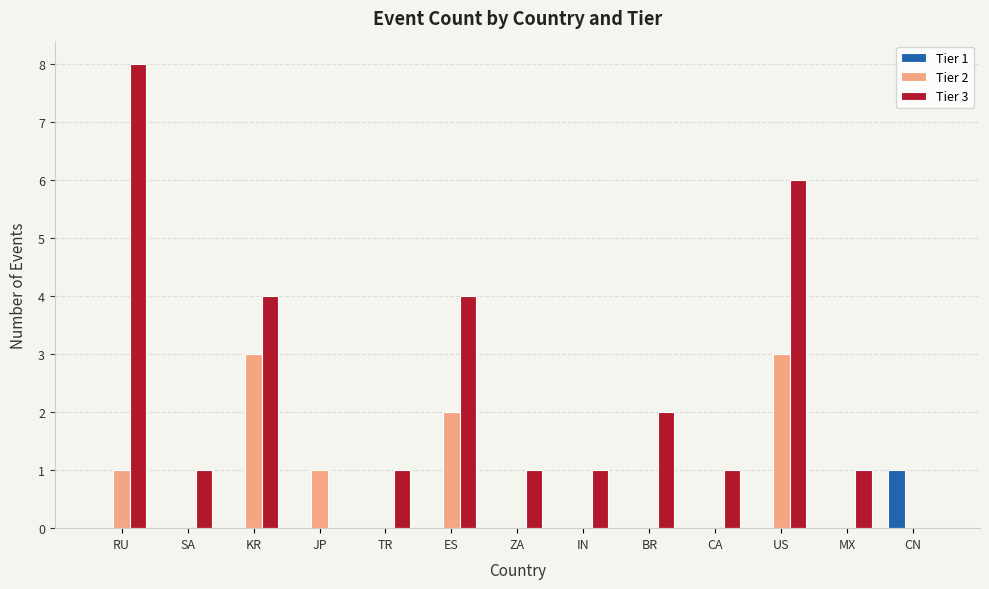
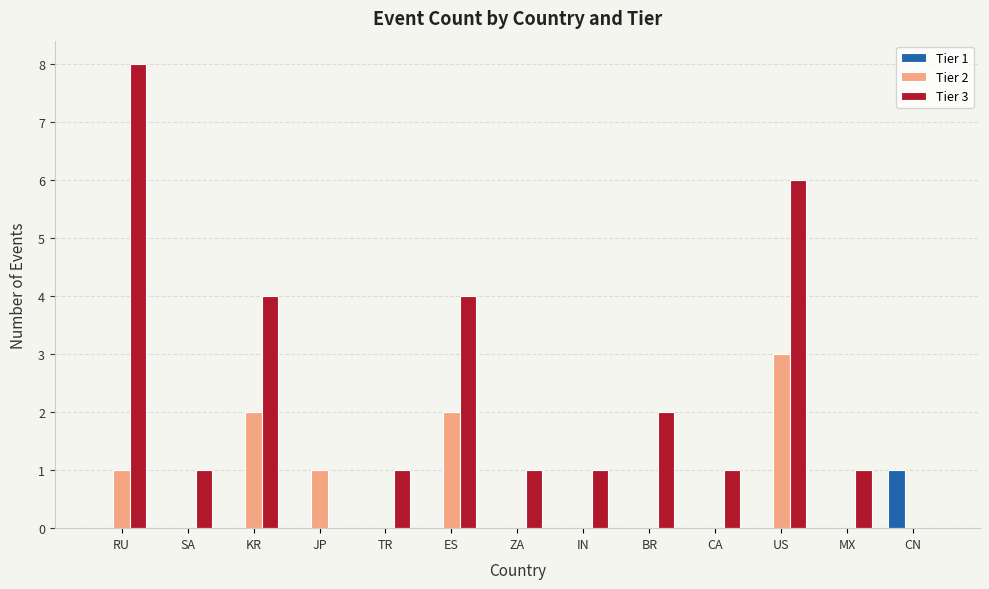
  {
    "Tier 1": {
      "RU": 0,
      "SA": 0,
      "KR": 0,
      "JP": 0,
      "TR": 0,
      "ES": 0,
      "ZA": 0,
      "IN": 0,
      "BR": 0,
      "CA": 0,
      "US": 0,
      "MX": 0,
      "CN": 1
    },
    "Tier 2": {
      "RU": 1,
      "SA": 0,
-     "KR": 3,
+     "KR": 2,
      "JP": 1,
      "TR": 0,
      "ES": 2,
      "ZA": 0,
      "IN": 0,
      "BR": 0,
      "CA": 0,
      "US": 3,
      "MX": 0,
      "CN": 0
    },
    "Tier 3": {
      "RU": 8,
      "SA": 1,
      "KR": 4,
      "JP": 0,
      "TR": 1,
      "ES": 4,
      "ZA": 1,
      "IN": 1,
      "BR": 2,
      "CA": 1,
      "US": 6,
      "MX": 1,
      "CN": 0
    }
  }
